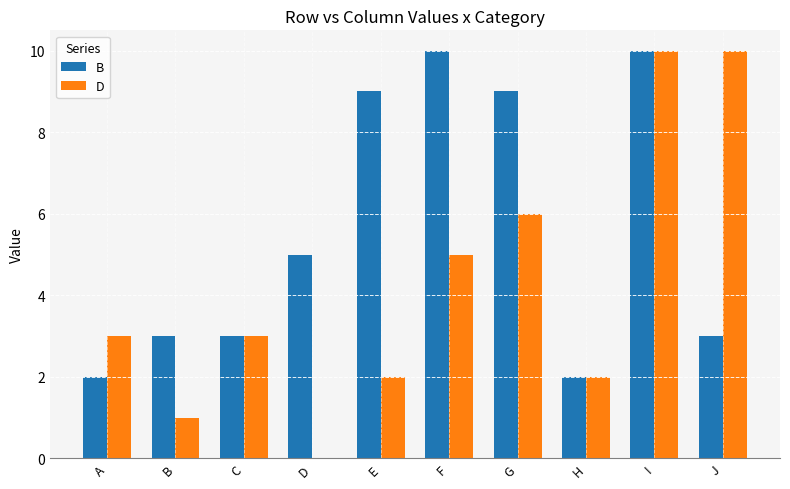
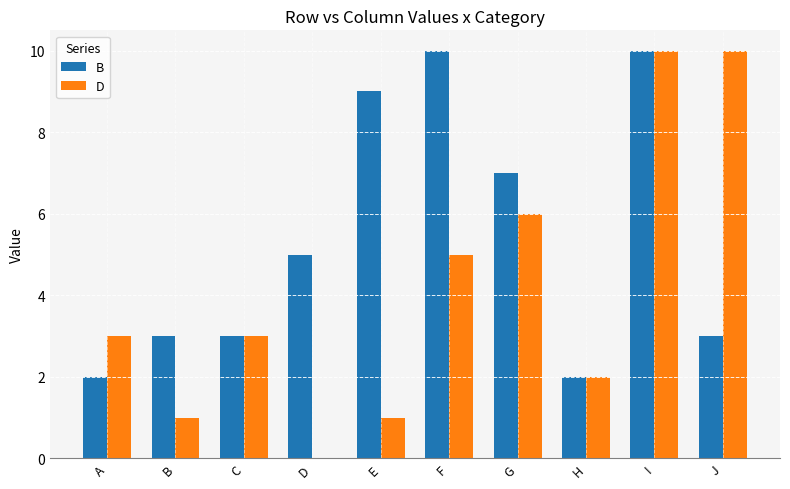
  {
    "B": {
      "A": 2,
      "B": 3,
      "C": 3,
      "D": 5,
      "E": 9,
      "F": 10,
-     "G": 9,
+     "G": 7,
      "H": 2,
      "I": 10,
      "J": 3
    },
    "D": {
      "A": 3,
      "B": 1,
      "C": 3,
      "D": 0,
-     "E": 2,
+     "E": 1,
      "F": 5,
      "G": 6,
      "H": 2,
      "I": 10,
      "J": 10
    }
  }
